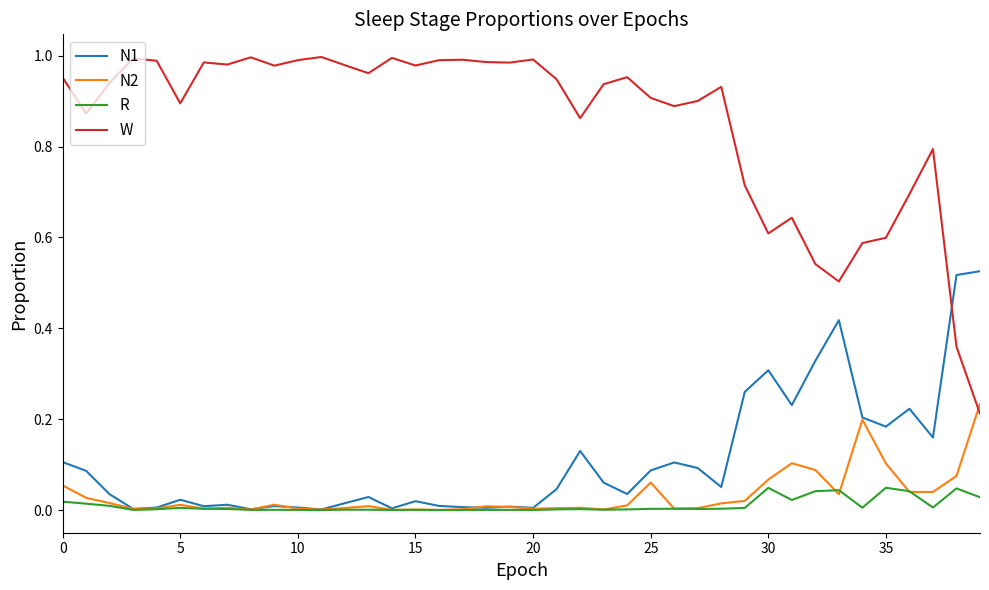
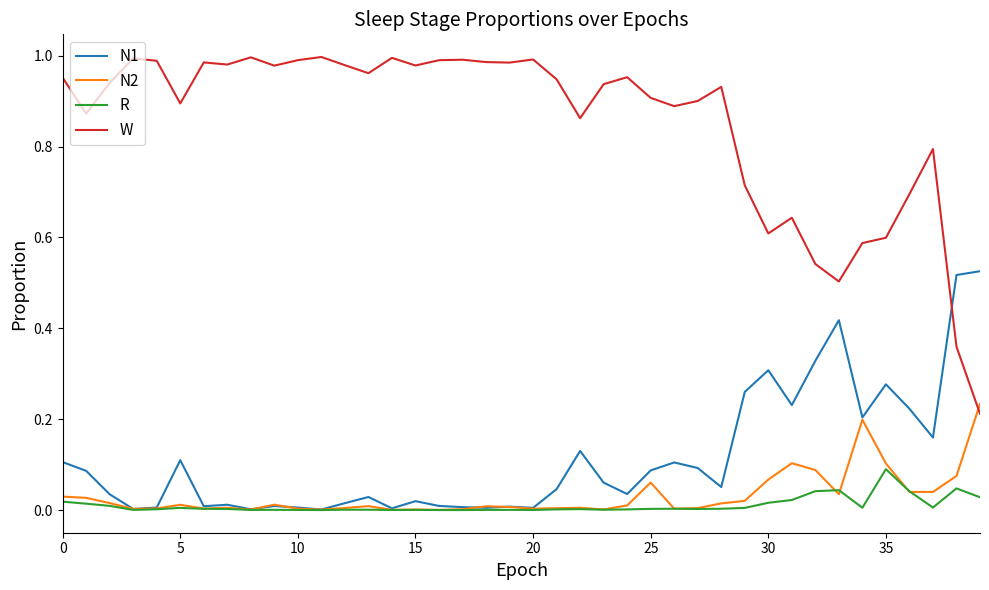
  {
    "N1": {
      "0": 0.11,
-     "5": 0.02,
+     "5": 0.11,
      "15": 0.02,
      "25": 0.09,
      "30": 0.31,
-     "35": 0.18
+     "35": 0.28
    },
    "N2": {
-     "0": 0.05,
+     "0": 0.03,
      "5": 0.01,
      "25": 0.06,
      "30": 0.07,
      "35": 0.10
    },
    "R": {
      "0": 0.02,
      "5": 0.00,
      "25": 0.00,
-     "30": 0.05,
-     "35": 0.05
+     "30": 0.02,
+     "35": 0.09
    },
    "W": {
      "0": 0.95,
      "5": 0.89,
      "10": 0.99,
      "15": 0.98,
      "20": 0.99,
      "25": 0.91,
      "30": 0.61,
      "35": 0.60
    }
  }
